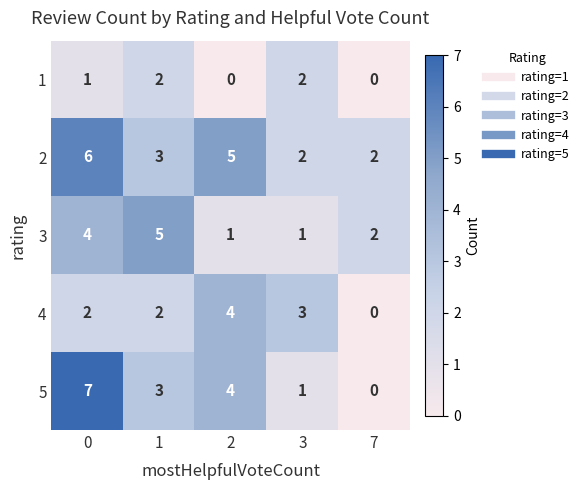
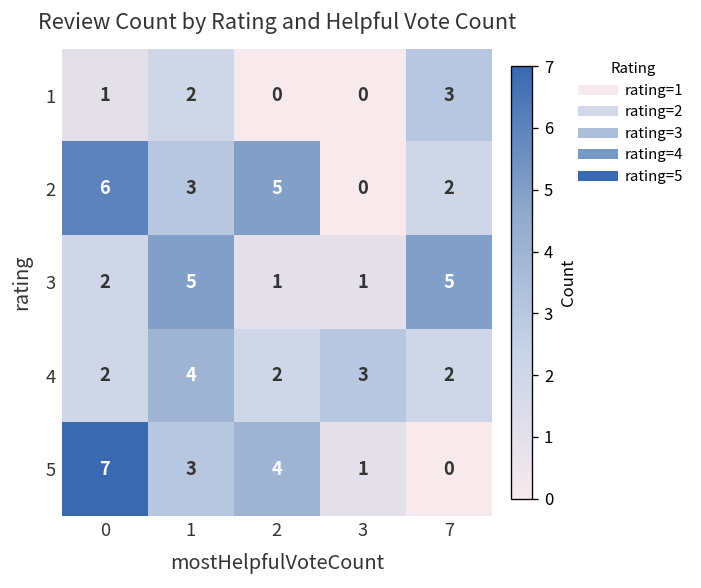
  {
    "1": {
      "0": 1,
      "1": 2,
      "2": 0,
-     "3": 2,
-     "7": 0
+     "3": 0,
+     "7": 3
    },
    "2": {
      "0": 6,
      "1": 3,
      "2": 5,
-     "3": 2,
+     "3": 0,
      "7": 2
    },
    "3": {
-     "0": 4,
+     "0": 2,
      "1": 5,
      "2": 1,
      "3": 1,
-     "7": 2
+     "7": 5
    },
    "4": {
      "0": 2,
-     "1": 2,
-     "2": 4,
+     "1": 4,
+     "2": 2,
      "3": 3,
-     "7": 0
+     "7": 2
    },
    "5": {
      "0": 7,
      "1": 3,
      "2": 4,
      "3": 1,
      "7": 0
    }
  }
